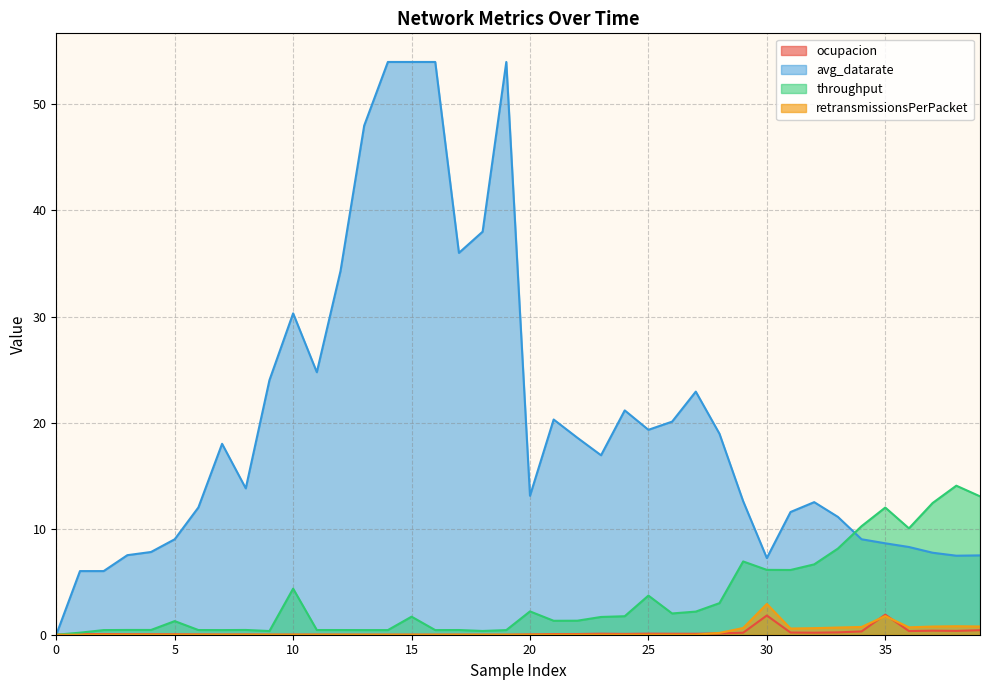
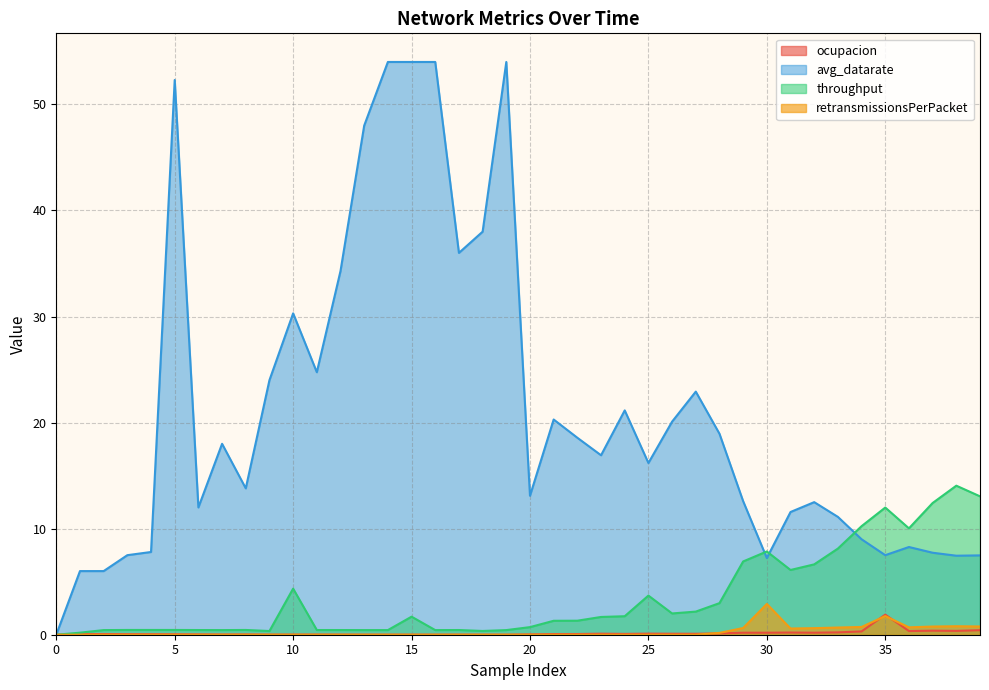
  {
    "ocupacion": {
-     "30": 1.8
+     "30": 0.2
    },
    "avg_datarate": {
-     "5": 9.0,
+     "5": 52.3,
      "10": 30.3,
      "15": 54.0,
      "20": 13.1,
-     "25": 19.3,
+     "25": 16.2,
      "30": 7.2,
-     "35": 8.6
+     "35": 7.5
    },
    "throughput": {
-     "5": 1.3,
+     "5": 0.4,
      "10": 4.3,
      "15": 1.7,
-     "20": 2.2,
+     "20": 0.7,
      "25": 3.7,
-     "30": 6.1,
+     "30": 7.8,
      "35": 12.0
    },
    "retransmissionsPerPacket": {
      "30": 2.9
    }
  }
